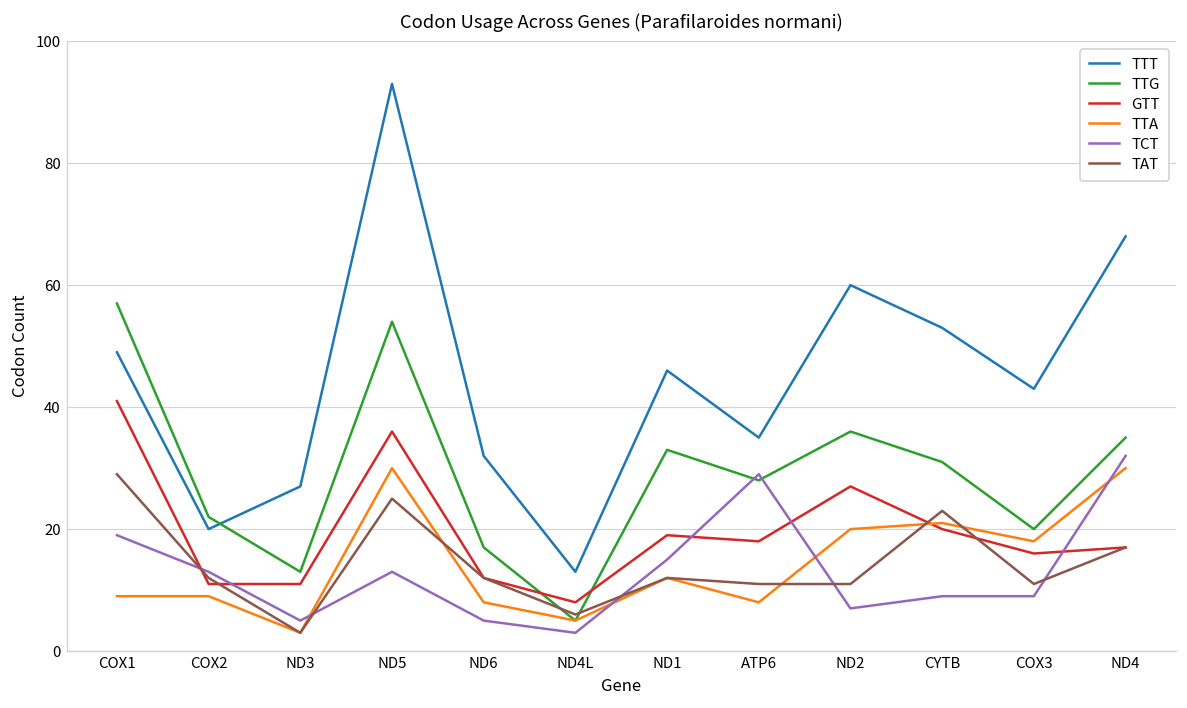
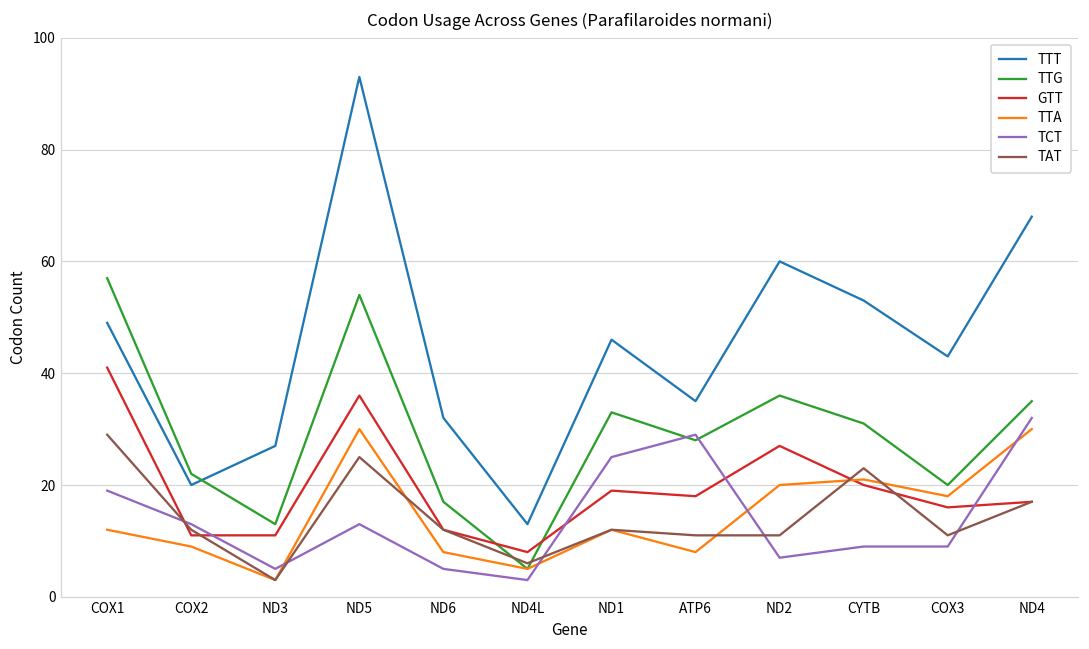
  {
    "TTT": {
      "COX1": 49,
      "COX2": 20,
      "ND3": 27,
      "ND5": 93,
      "ND6": 32,
      "ND4L": 13,
      "ND1": 46,
      "ATP6": 35,
      "ND2": 60,
      "CYTB": 53,
      "COX3": 43,
      "ND4": 68
    },
    "TTG": {
      "COX1": 57,
      "COX2": 22,
      "ND3": 13,
      "ND5": 54,
      "ND6": 17,
      "ND1": 33,
      "ATP6": 28,
      "ND2": 36,
      "CYTB": 31,
      "COX3": 20,
      "ND4": 35
    },
    "GTT": {
      "COX1": 41,
      "COX2": 11,
      "ND3": 11,
      "ND5": 36,
      "ND4L": 8,
      "ND1": 19,
      "ATP6": 18,
      "ND2": 27,
      "CYTB": 20,
      "COX3": 16
    },
    "TTA": {
-     "COX1": 9,
+     "COX1": 12,
      "COX2": 9,
      "ND5": 30,
      "ND6": 8,
      "ATP6": 8,
      "ND2": 20,
      "CYTB": 21,
      "COX3": 18,
      "ND4": 30
    },
    "TCT": {
      "COX1": 19,
      "COX2": 13,
      "ND3": 5,
      "ND5": 13,
      "ND6": 5,
      "ND4L": 3,
-     "ND1": 15,
+     "ND1": 25,
      "ATP6": 29,
      "ND2": 7,
      "CYTB": 9,
      "COX3": 9,
      "ND4": 32
    },
    "TAT": {
      "COX1": 29,
      "COX2": 12,
      "ND5": 25,
      "ND4L": 6,
      "ATP6": 11,
      "ND2": 11,
      "CYTB": 23,
      "COX3": 11
    }
  }
